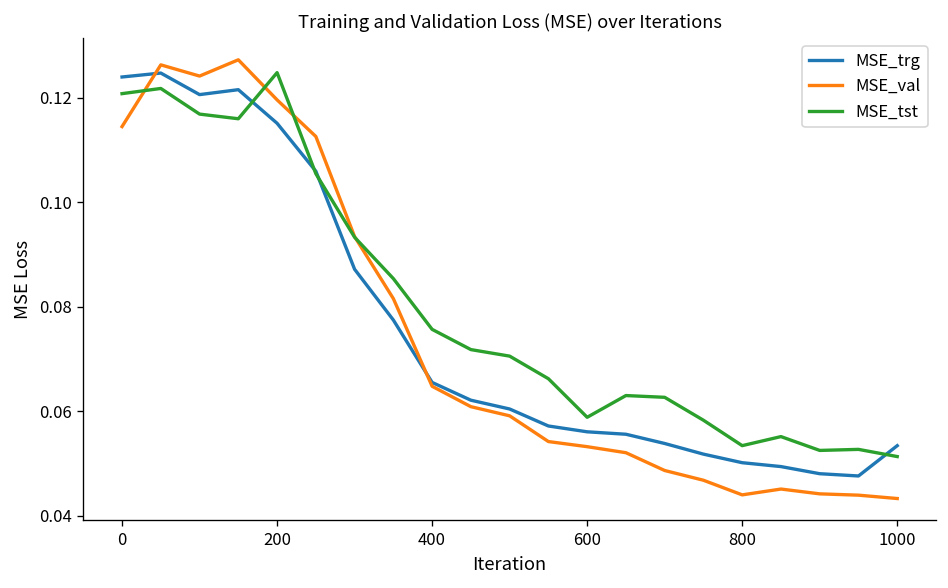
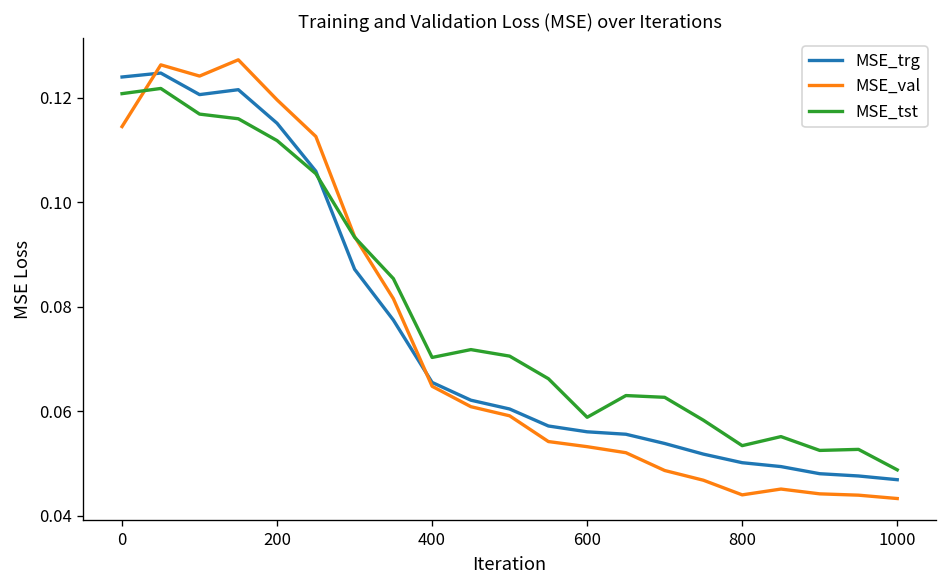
  {
    "MSE_trg": {
      "0": 0.124,
      "200": 0.115,
      "400": 0.066,
      "600": 0.056,
      "800": 0.050,
-     "1000": 0.053
+     "1000": 0.047
    },
    "MSE_val": {
      "0": 0.115,
      "200": 0.120,
      "400": 0.065,
      "600": 0.053,
      "800": 0.044,
      "1000": 0.043
    },
    "MSE_tst": {
      "0": 0.121,
-     "200": 0.125,
-     "400": 0.076,
+     "200": 0.112,
+     "400": 0.070,
      "600": 0.059,
      "800": 0.053,
-     "1000": 0.051
+     "1000": 0.049
    }
  }
